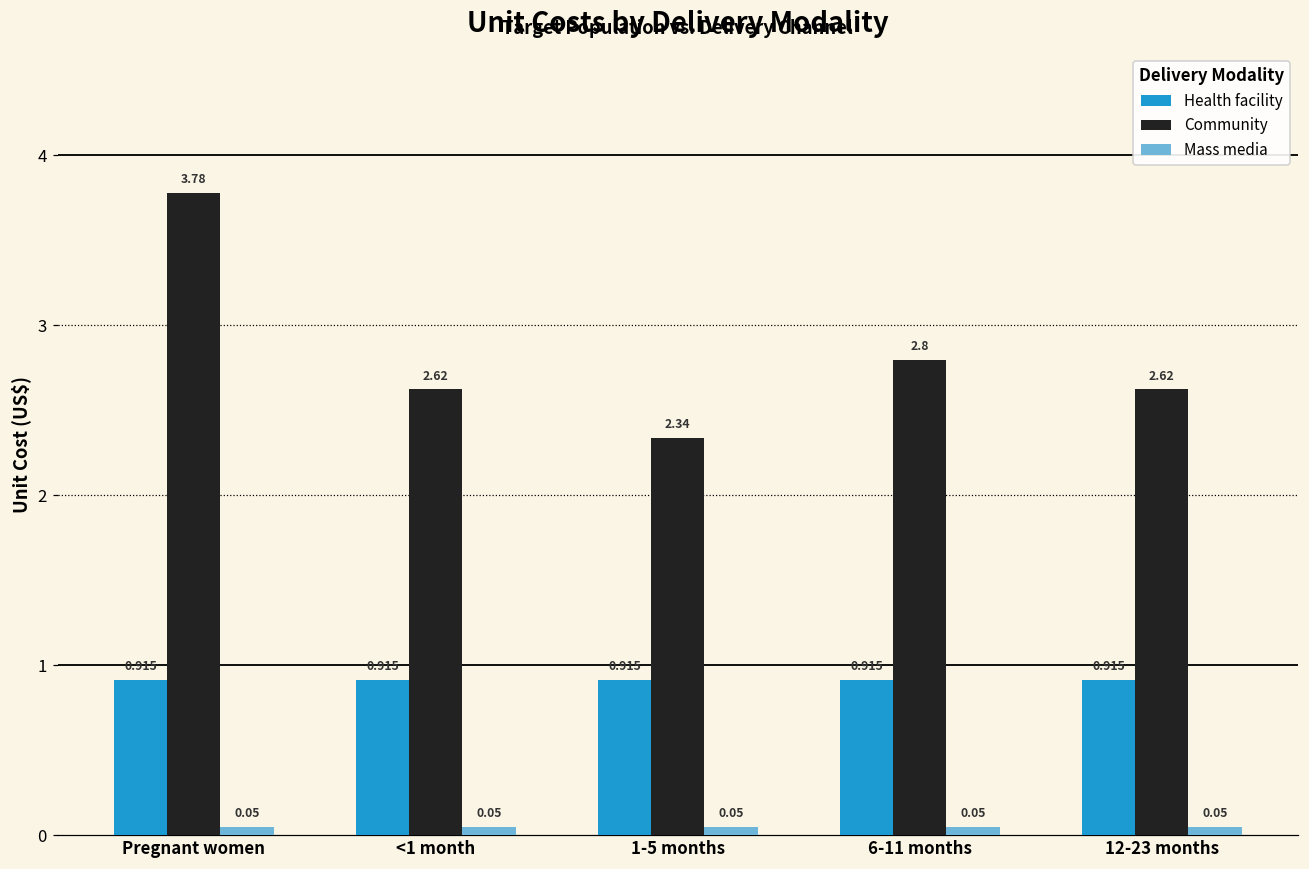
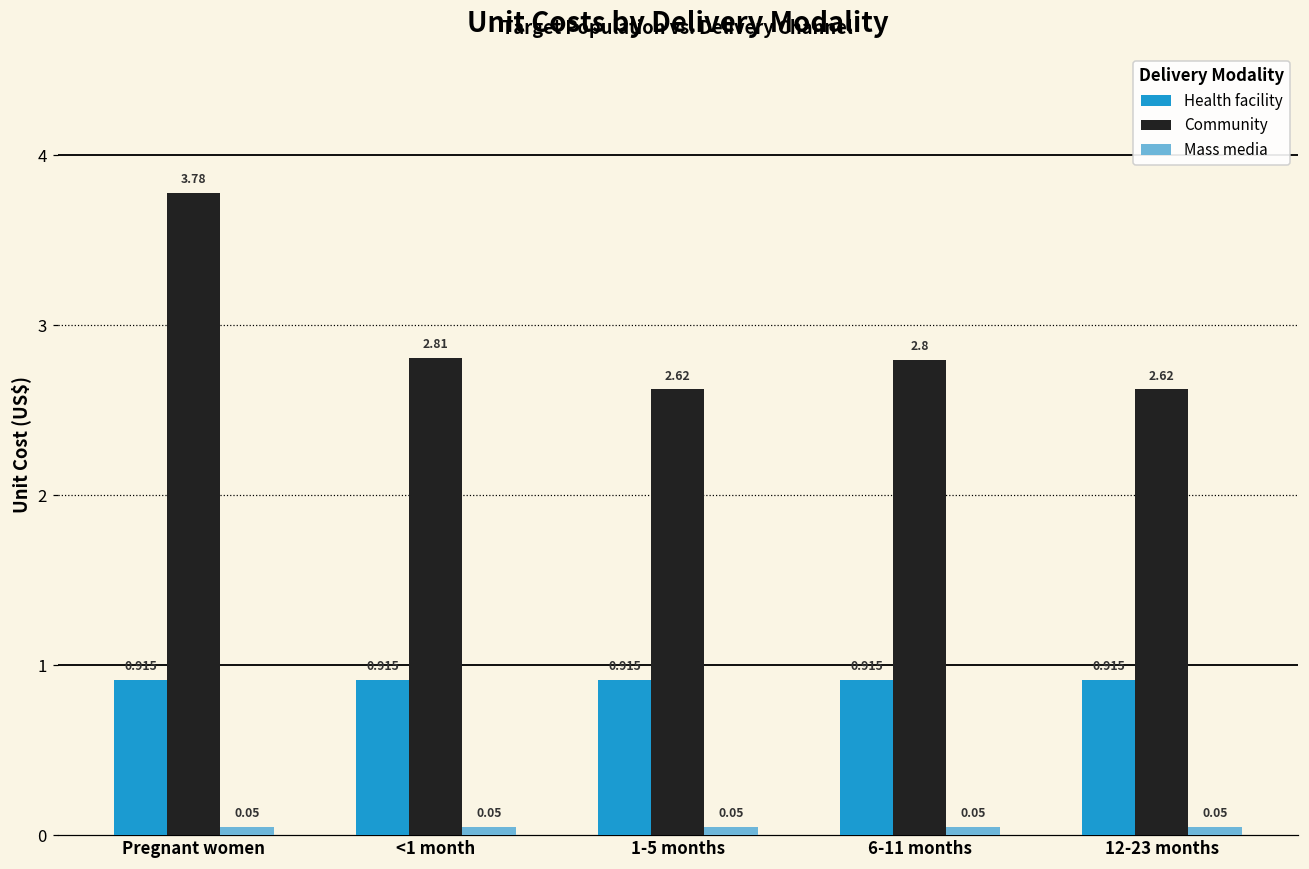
  {
    "Health facility": {
      "Pregnant women": 0.915,
      "<1 month": 0.915,
      "1-5 months": 0.915,
      "6-11 months": 0.915,
      "12-23 months": 0.915
    },
    "Community": {
      "Pregnant women": 3.78,
-     "<1 month": 2.62,
-     "1-5 months": 2.34,
+     "<1 month": 2.81,
+     "1-5 months": 2.62,
      "6-11 months": 2.8,
      "12-23 months": 2.62
    },
    "Mass media": {
      "Pregnant women": 0.05,
      "<1 month": 0.05,
      "1-5 months": 0.05,
      "6-11 months": 0.05,
      "12-23 months": 0.05
    }
  }
